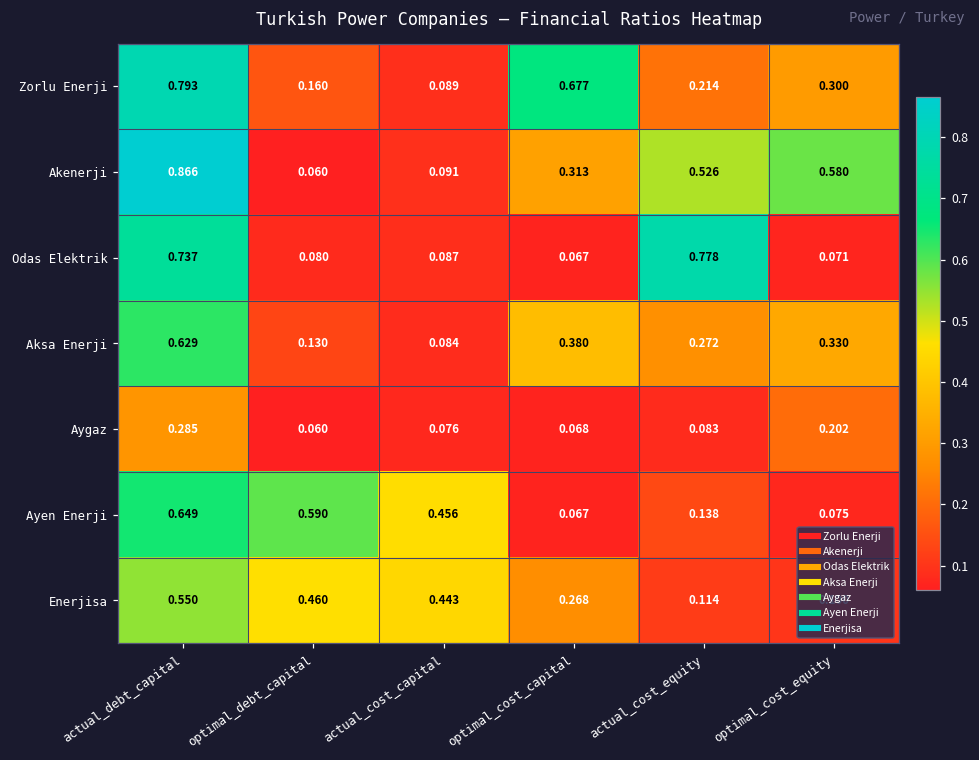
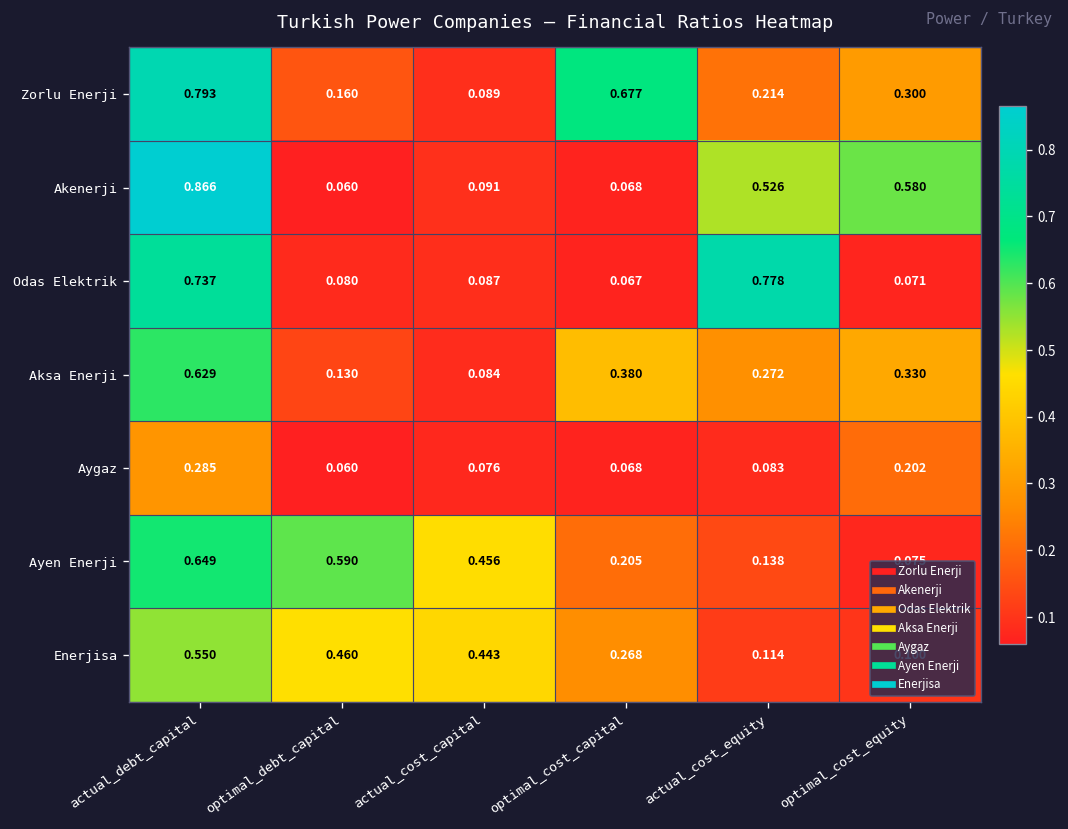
  {
    "Zorlu Enerji": {
      "actual_debt_capital": 0.793,
      "optimal_debt_capital": 0.160,
      "actual_cost_capital": 0.089,
      "optimal_cost_capital": 0.677,
      "actual_cost_equity": 0.214,
      "optimal_cost_equity": 0.300
    },
    "Akenerji": {
      "actual_debt_capital": 0.866,
      "optimal_debt_capital": 0.060,
      "actual_cost_capital": 0.091,
-     "optimal_cost_capital": 0.313,
+     "optimal_cost_capital": 0.068,
      "actual_cost_equity": 0.526,
      "optimal_cost_equity": 0.580
    },
    "Odas Elektrik": {
      "actual_debt_capital": 0.737,
      "optimal_debt_capital": 0.080,
      "actual_cost_capital": 0.087,
      "optimal_cost_capital": 0.067,
      "actual_cost_equity": 0.778,
      "optimal_cost_equity": 0.071
    },
    "Aksa Enerji": {
      "actual_debt_capital": 0.629,
      "optimal_debt_capital": 0.130,
      "actual_cost_capital": 0.084,
      "optimal_cost_capital": 0.380,
      "actual_cost_equity": 0.272,
      "optimal_cost_equity": 0.330
    },
    "Aygaz": {
      "actual_debt_capital": 0.285,
      "optimal_debt_capital": 0.060,
      "actual_cost_capital": 0.076,
      "optimal_cost_capital": 0.068,
      "actual_cost_equity": 0.083,
      "optimal_cost_equity": 0.202
    },
    "Ayen Enerji": {
      "actual_debt_capital": 0.649,
      "optimal_debt_capital": 0.590,
      "actual_cost_capital": 0.456,
-     "optimal_cost_capital": 0.067,
+     "optimal_cost_capital": 0.205,
      "actual_cost_equity": 0.138,
      "optimal_cost_equity": 0.075
    },
    "Enerjisa": {
      "actual_debt_capital": 0.550,
      "optimal_debt_capital": 0.460,
      "actual_cost_capital": 0.443,
      "optimal_cost_capital": 0.268,
      "actual_cost_equity": 0.114
    }
  }
